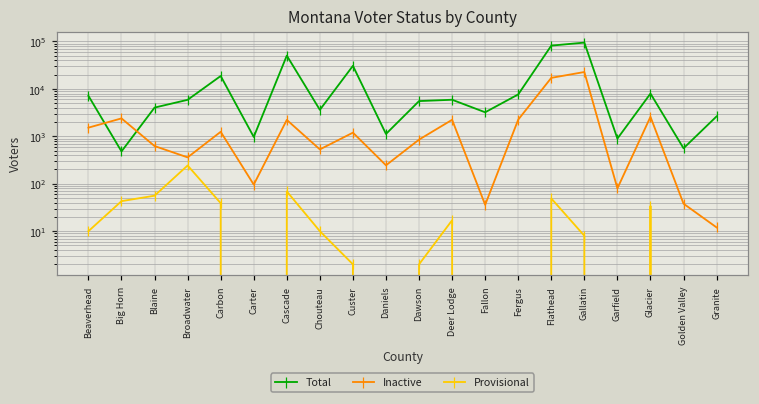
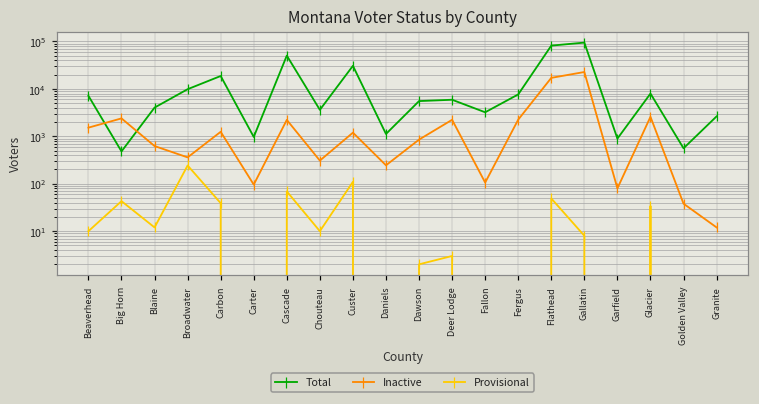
  {
    "Total": {
      "Beaverhead": 7000,
      "Big Horn": 500,
      "Blaine": 4000,
-     "Broadwater": 6000,
+     "Broadwater": 10000,
      "Carbon": 19000,
      "Carter": 1000,
      "Cascade": 50000,
      "Chouteau": 4000,
      "Custer": 30000,
      "Daniels": 1100,
      "Dawson": 6000,
      "Deer Lodge": 6000,
      "Fallon": 3000,
      "Fergus": 8000,
      "Flathead": 80000,
      "Gallatin": 90000,
      "Garfield": 900,
      "Glacier": 8000,
      "Golden Valley": 600,
      "Granite": 3000
    },
    "Inactive": {
      "Beaverhead": 1500,
      "Big Horn": 2000,
      "Blaine": 600,
      "Broadwater": 400,
      "Carbon": 1200,
      "Carter": 100,
      "Cascade": 2000,
-     "Chouteau": 500,
+     "Chouteau": 300,
      "Custer": 1200,
      "Daniels": 200,
      "Dawson": 900,
      "Deer Lodge": 2000,
-     "Fallon": 40,
+     "Fallon": 110,
      "Fergus": 2000,
      "Flathead": 17000,
      "Gallatin": 20000,
      "Garfield": 80,
      "Glacier": 3000,
      "Golden Valley": 40,
      "Granite": 12
    },
    "Provisional": {
      "Beaverhead": 10,
      "Big Horn": 40,
-     "Blaine": 60,
+     "Blaine": 12,
      "Broadwater": 200,
      "Carbon": 40,
      "Cascade": 70,
      "Chouteau": 10,
-     "Custer": 2,
+     "Custer": 110,
      "Dawson": 2,
-     "Deer Lodge": 17,
+     "Deer Lodge": 3,
      "Flathead": 50,
      "Gallatin": 8,
      "Glacier": 30
    }
  }
